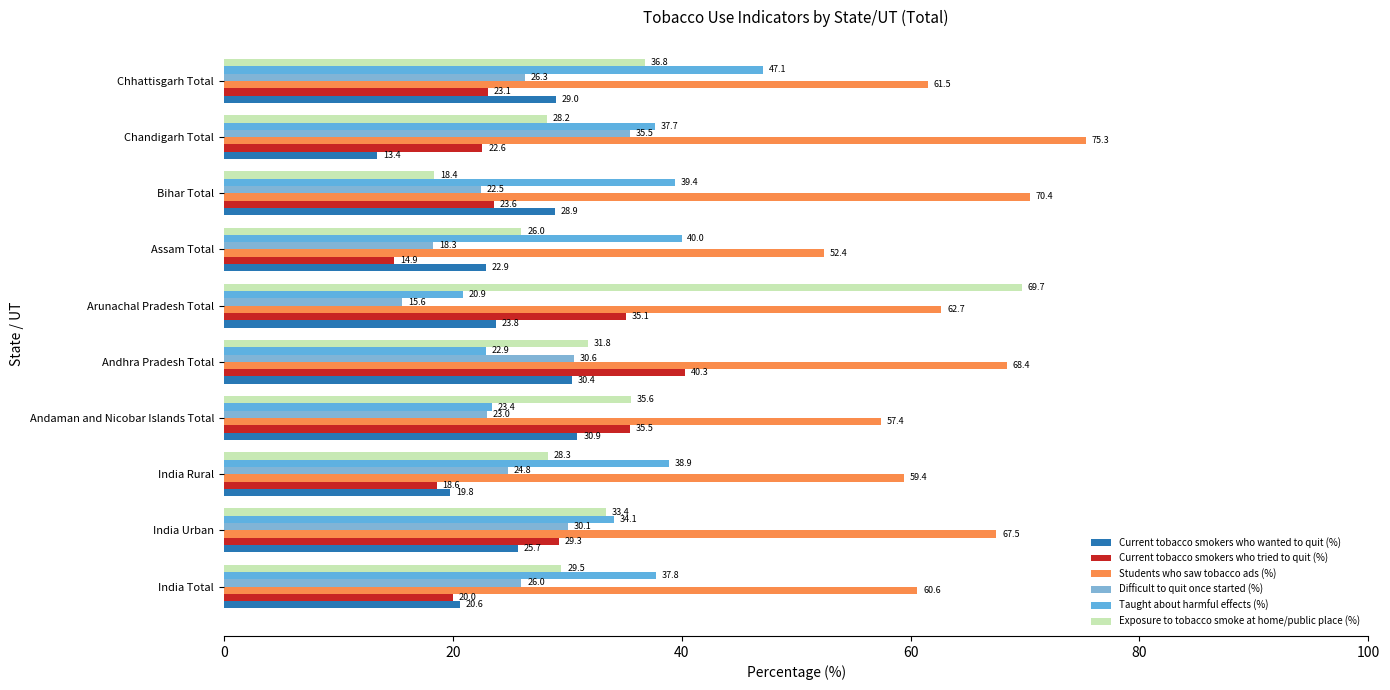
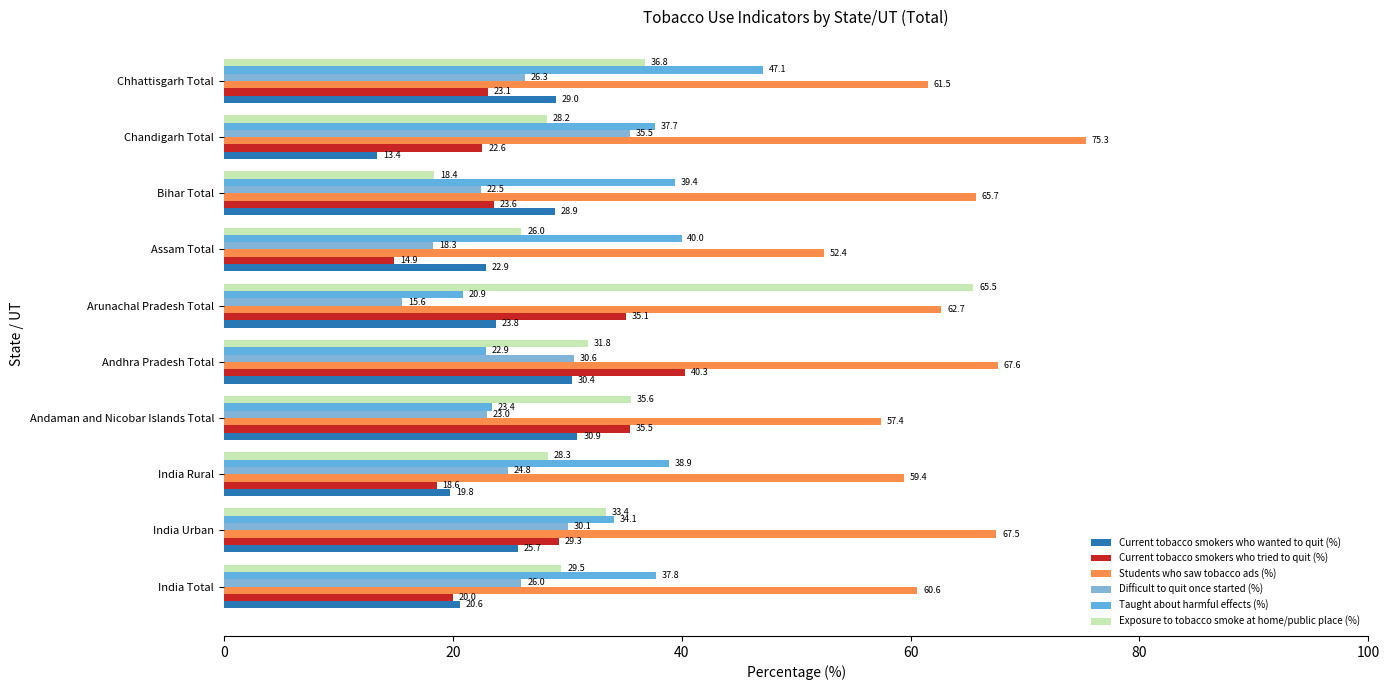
  {
    "Current tobacco smokers who wanted to quit (%)": {
      "Chhattisgarh Total": 29.0,
      "Chandigarh Total": 13.4,
      "Bihar Total": 28.9,
      "Assam Total": 22.9,
      "Arunachal Pradesh Total": 23.8,
      "Andhra Pradesh Total": 30.4,
      "Andaman and Nicobar Islands Total": 30.9,
      "India Rural": 19.8,
      "India Urban": 25.7,
      "India Total": 20.6
    },
    "Current tobacco smokers who tried to quit (%)": {
      "Chhattisgarh Total": 23.1,
      "Chandigarh Total": 22.6,
      "Bihar Total": 23.6,
      "Assam Total": 14.9,
      "Arunachal Pradesh Total": 35.1,
      "Andhra Pradesh Total": 40.3,
      "Andaman and Nicobar Islands Total": 35.5,
      "India Rural": 18.6,
      "India Urban": 29.3,
      "India Total": 20.0
    },
    "Students who saw tobacco ads (%)": {
      "Chhattisgarh Total": 61.5,
      "Chandigarh Total": 75.3,
-     "Bihar Total": 70.4,
+     "Bihar Total": 65.7,
      "Assam Total": 52.4,
      "Arunachal Pradesh Total": 62.7,
-     "Andhra Pradesh Total": 68.4,
+     "Andhra Pradesh Total": 67.6,
      "Andaman and Nicobar Islands Total": 57.4,
      "India Rural": 59.4,
      "India Urban": 67.5,
      "India Total": 60.6
    },
    "Exposure to tobacco smoke at home/public place (%)": {
      "Chhattisgarh Total": 36.8,
      "Chandigarh Total": 28.2,
      "Bihar Total": 18.4,
      "Assam Total": 26.0,
-     "Arunachal Pradesh Total": 69.7,
+     "Arunachal Pradesh Total": 65.5,
      "Andhra Pradesh Total": 31.8,
      "Andaman and Nicobar Islands Total": 35.6,
      "India Rural": 28.3,
      "India Urban": 33.4,
      "India Total": 29.5
    }
  }
